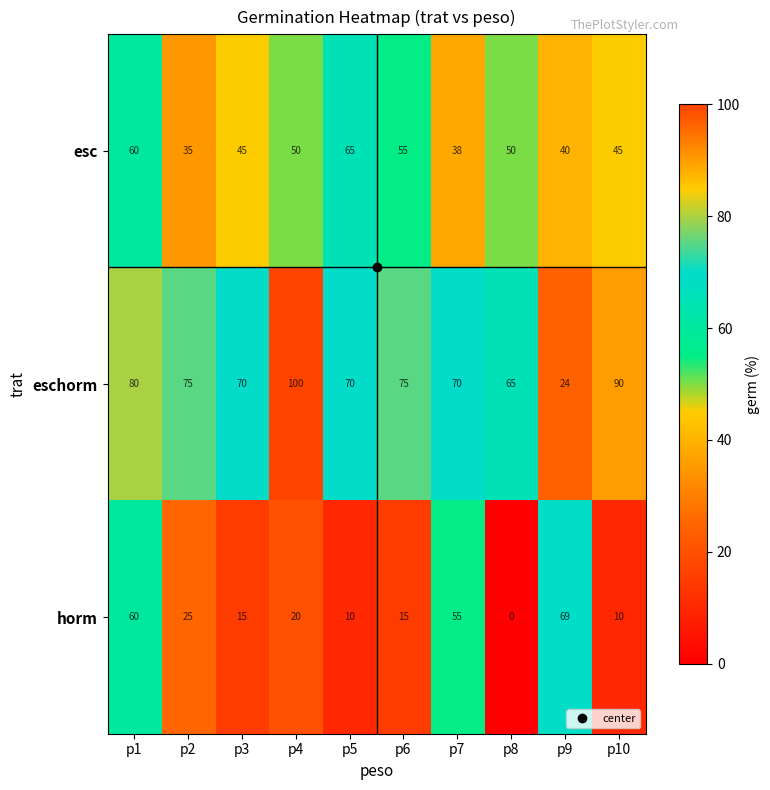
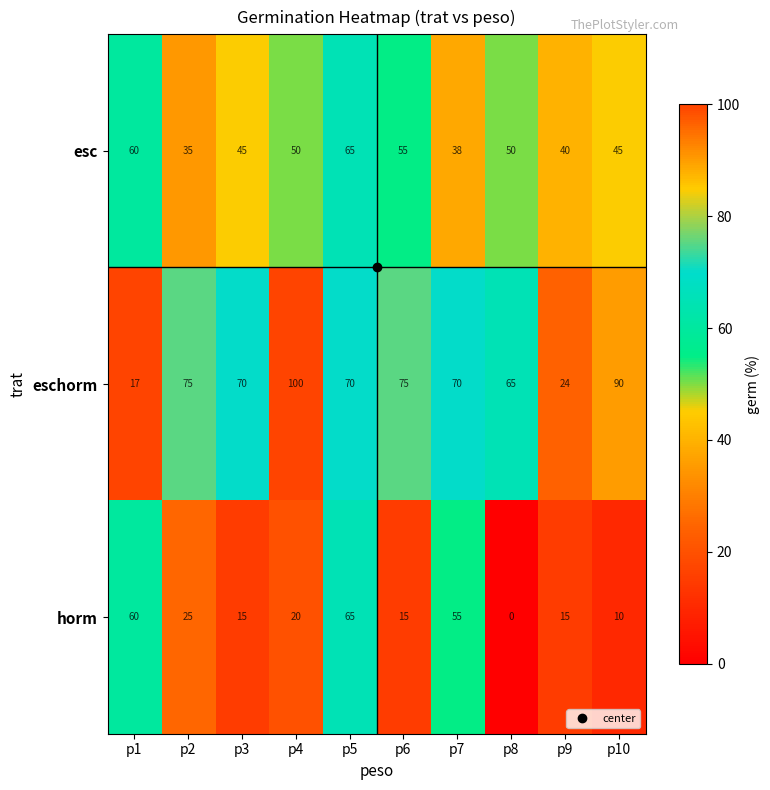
  {
    "esc": {
      "p1": 60,
      "p2": 35,
      "p3": 45,
      "p4": 50,
      "p5": 65,
      "p6": 55,
      "p7": 38,
      "p8": 50,
      "p9": 40,
      "p10": 45
    },
    "eschorm": {
-     "p1": 80,
+     "p1": 17,
      "p2": 75,
      "p3": 70,
      "p4": 100,
      "p5": 70,
      "p6": 75,
      "p7": 70,
      "p8": 65,
      "p9": 24,
      "p10": 90
    },
    "horm": {
      "p1": 60,
      "p2": 25,
      "p3": 15,
      "p4": 20,
-     "p5": 10,
+     "p5": 65,
      "p6": 15,
      "p7": 55,
      "p8": 0,
-     "p9": 69,
+     "p9": 15,
      "p10": 10
    }
  }
